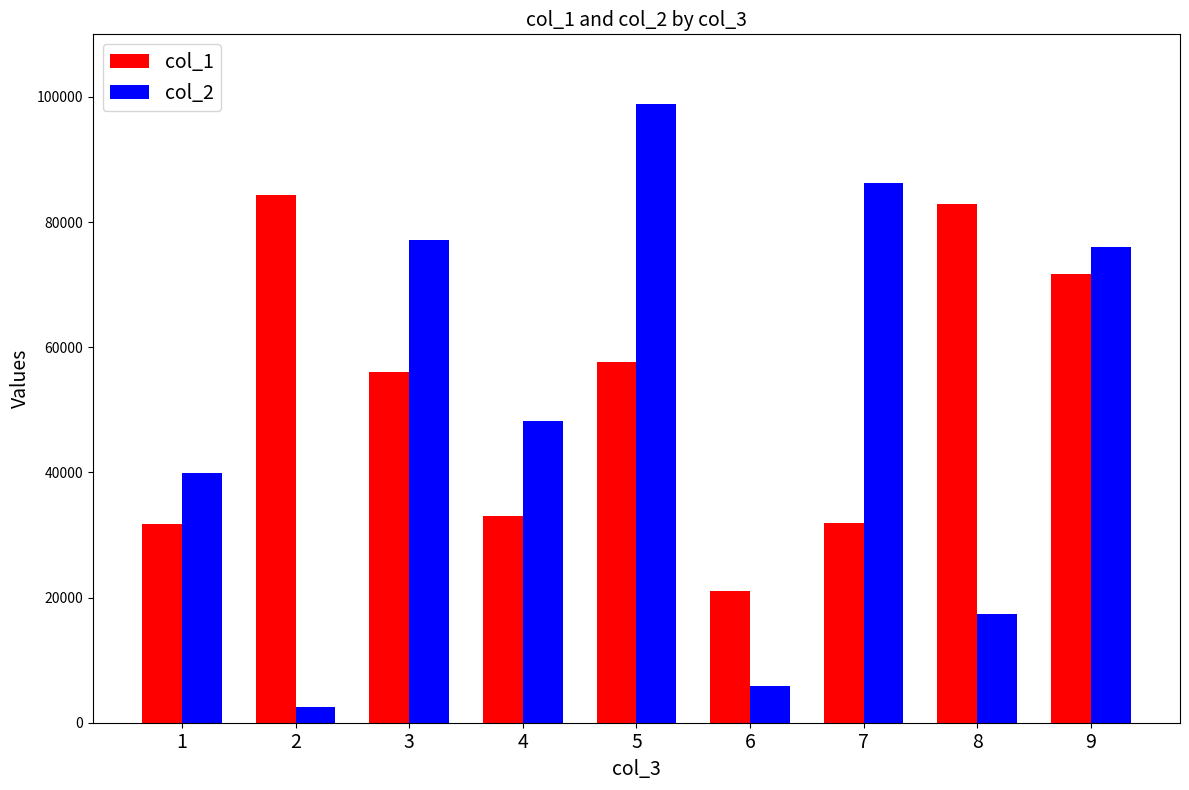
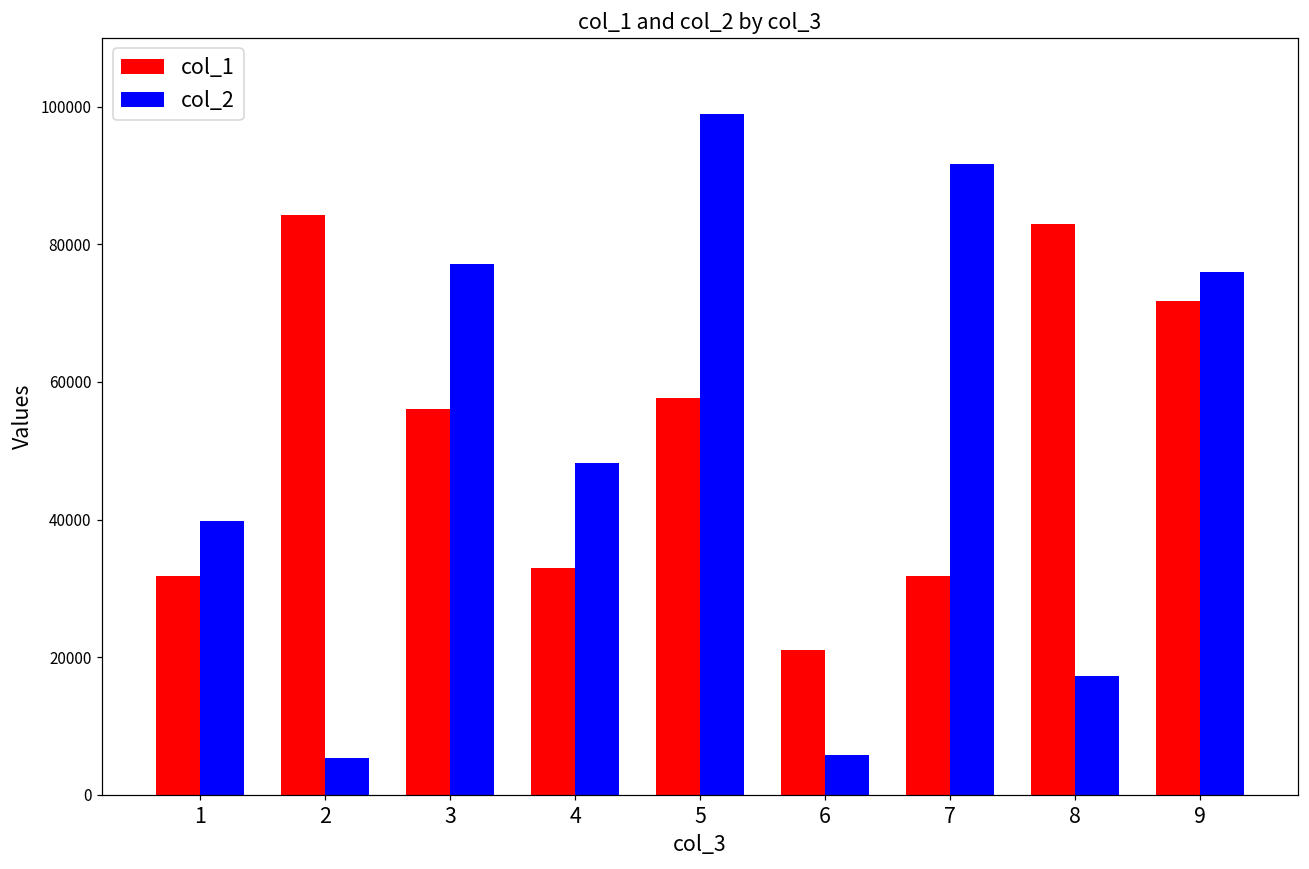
  {
    "col_1": {
      "1": 32000,
      "2": 84000,
      "3": 56000,
      "4": 33000,
      "5": 58000,
      "6": 21000,
      "7": 32000,
      "8": 83000,
      "9": 72000
    },
    "col_2": {
      "1": 40000,
-     "2": 3000,
+     "2": 5000,
      "3": 77000,
      "4": 48000,
      "5": 99000,
      "6": 6000,
-     "7": 86000,
+     "7": 92000,
      "8": 17000,
      "9": 76000
    }
  }
